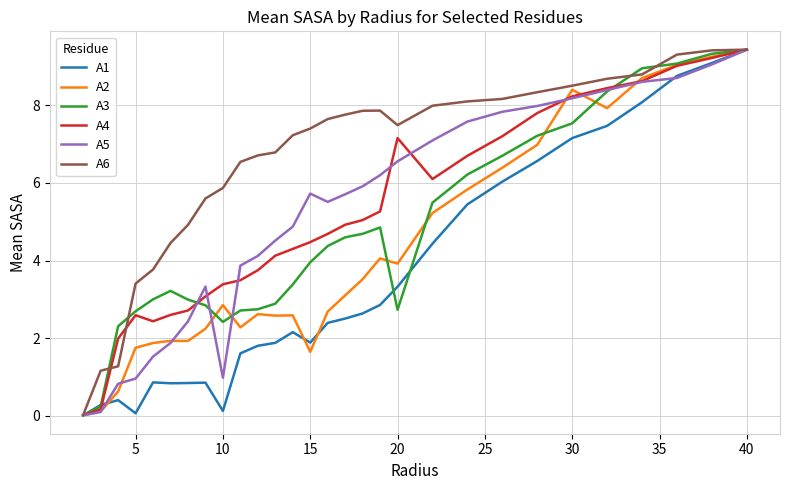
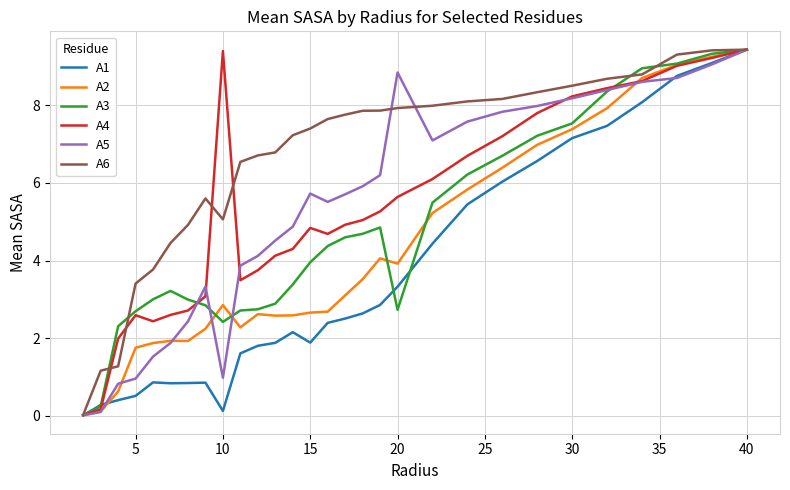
  {
    "A1": {
-     "5": 0.1,
+     "5": 0.5,
      "10": 0.1,
      "15": 1.9,
      "20": 3.3,
      "30": 7.2
    },
    "A2": {
      "5": 1.8,
      "10": 2.9,
-     "15": 1.6,
+     "15": 2.7,
      "20": 3.9,
-     "30": 8.4
+     "30": 7.4
    },
    "A3": {
      "5": 2.7,
      "10": 2.4,
      "15": 4.0,
      "20": 2.7,
      "30": 7.5
    },
    "A4": {
      "5": 2.6,
-     "10": 3.4,
-     "15": 4.5,
-     "20": 7.2
+     "10": 9.4,
+     "15": 4.8,
+     "20": 5.6
    },
    "A5": {
      "5": 1.0,
      "10": 1.0,
      "15": 5.7,
-     "20": 6.6
+     "20": 8.8
    },
    "A6": {
      "5": 3.4,
-     "10": 5.9,
+     "10": 5.1,
      "15": 7.4,
-     "20": 7.5,
+     "20": 7.9,
      "30": 8.5
    }
  }
